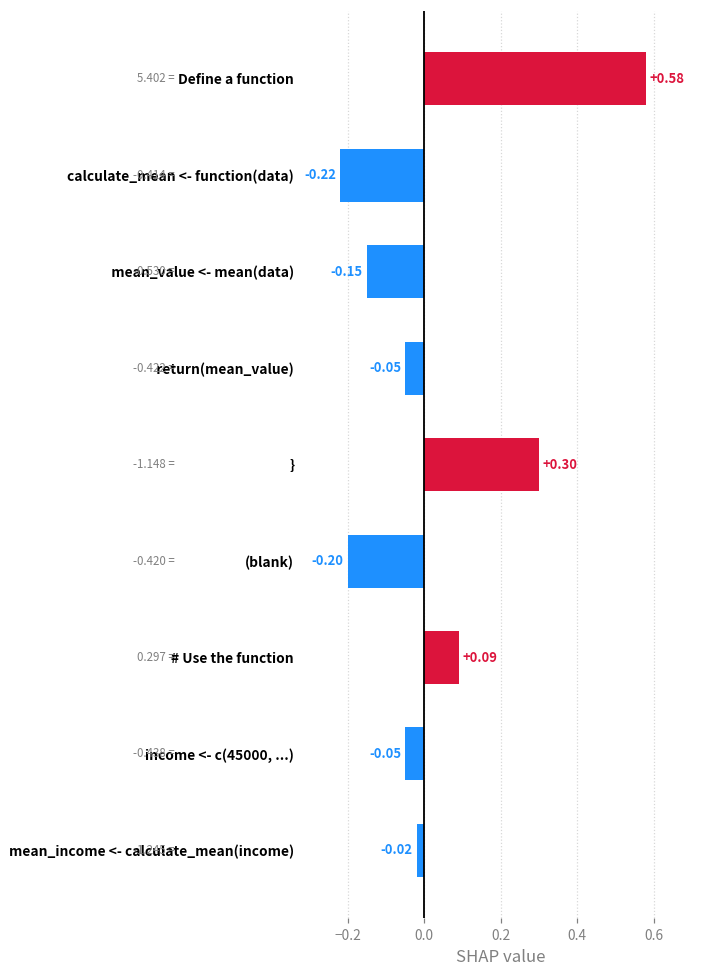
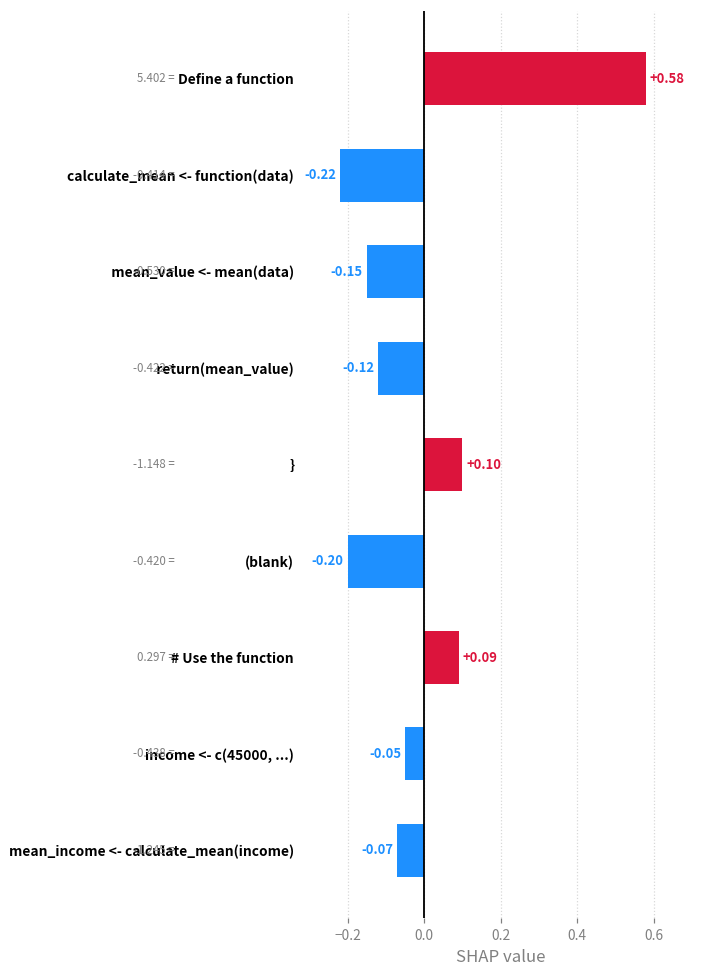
  {
    "Define a function": "+0.58",
    "calculate_mean <- function(data)": "-0.22",
    "mean_value <- mean(data)": "-0.15",
-   "return(mean_value)": "-0.05",
-   "}": "+0.30",
+   "return(mean_value)": "-0.12",
+   "}": "+0.10",
    "(blank)": "-0.20",
    "# Use the function": "+0.09",
    "income <- c(45000, ...)": "-0.05",
-   "mean_income <- calculate_mean(income)": "-0.02"
+   "mean_income <- calculate_mean(income)": "-0.07"
  }
